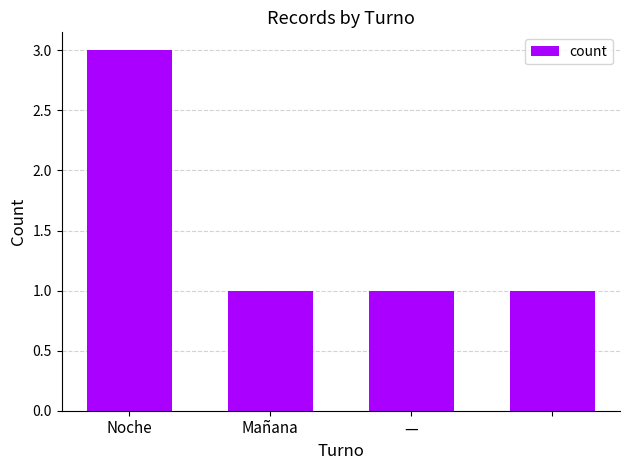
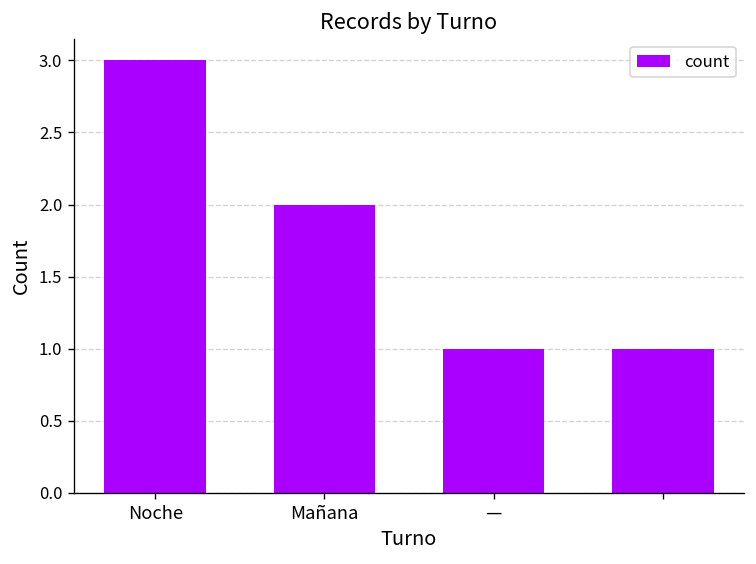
  {
    "Noche": 3,
-   "Mañana": 1,
+   "Mañana": 2,
    "—": 1
  }
